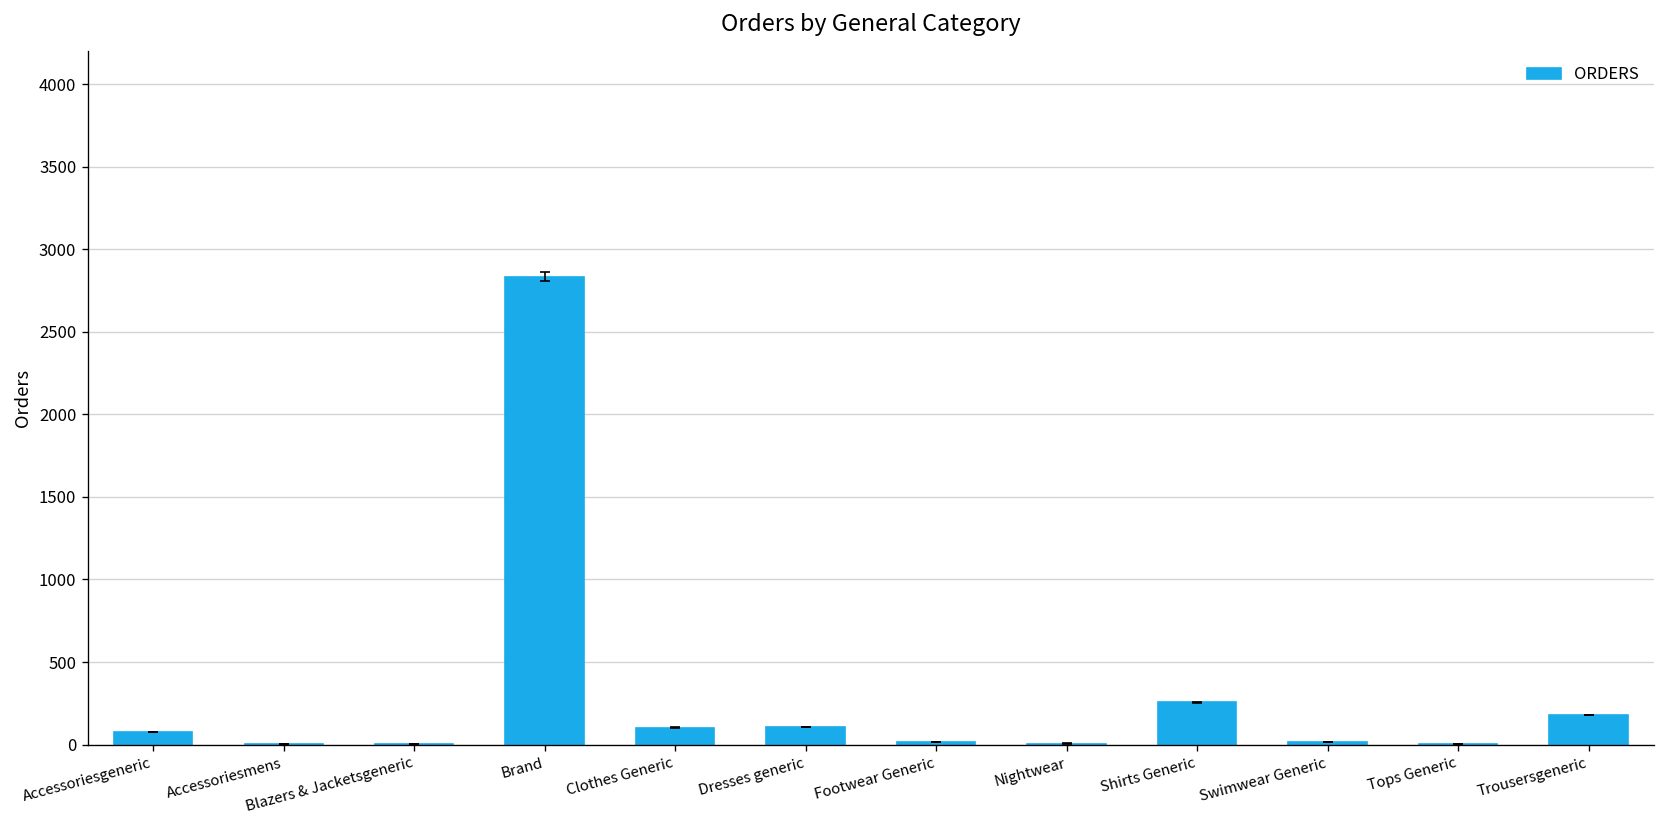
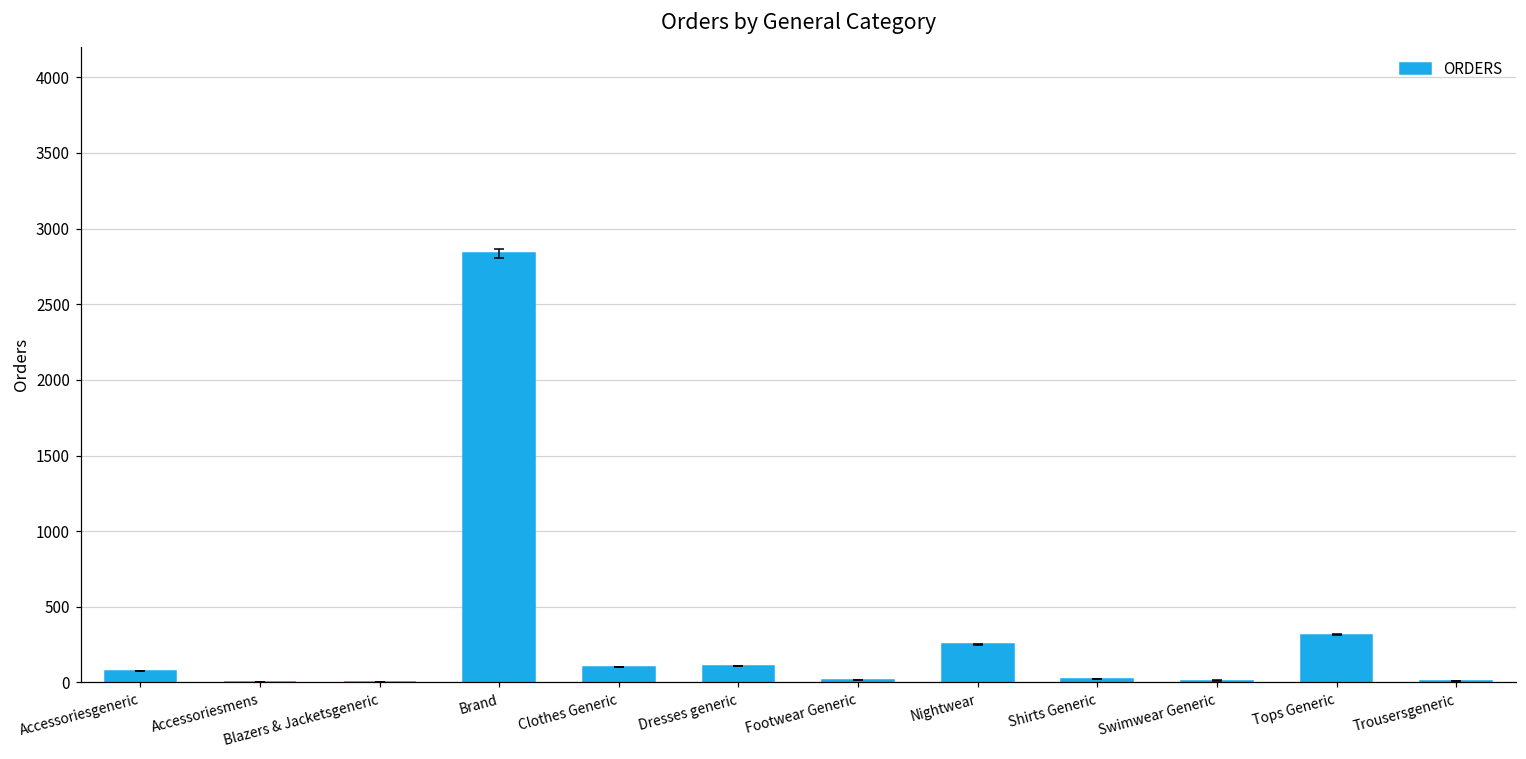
  {
    "ORDERS": {
      "Accessoriesgeneric": 80,
      "Brand": 2840,
      "Clothes Generic": 100,
      "Dresses generic": 110,
-     "Nightwear": 10,
-     "Shirts Generic": 260,
-     "Tops Generic": 0,
-     "Trousersgeneric": 180
+     "Nightwear": 250,
+     "Shirts Generic": 20,
+     "Tops Generic": 320,
+     "Trousersgeneric": 10
    }
  }
